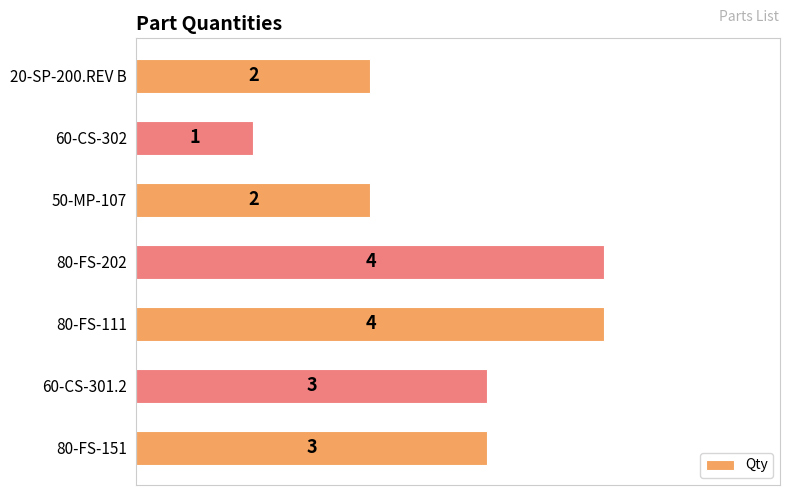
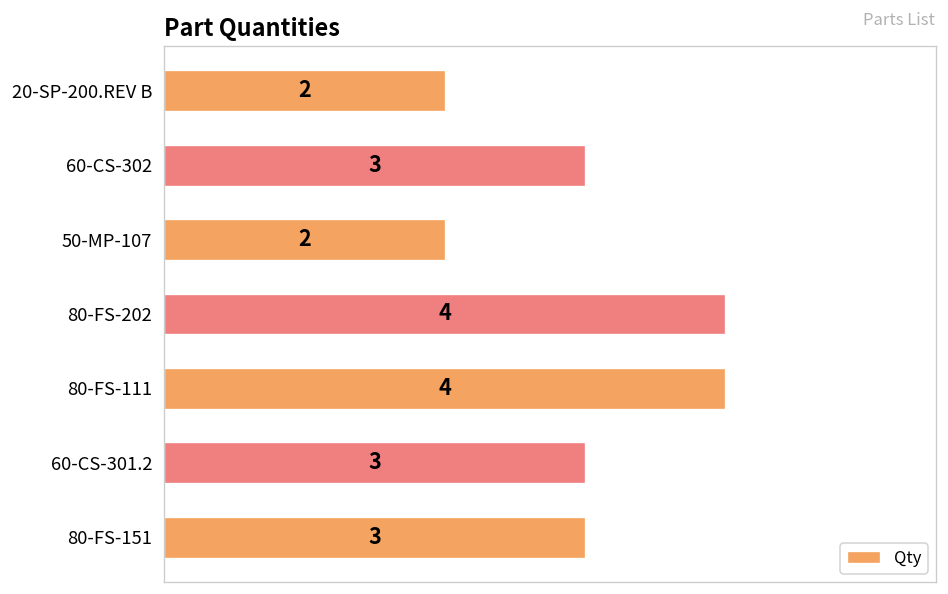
  {
    "20-SP-200.REV B": 2,
-   "60-CS-302": 1,
+   "60-CS-302": 3,
    "50-MP-107": 2,
    "80-FS-202": 4,
    "80-FS-111": 4,
    "60-CS-301.2": 3,
    "80-FS-151": 3
  }
